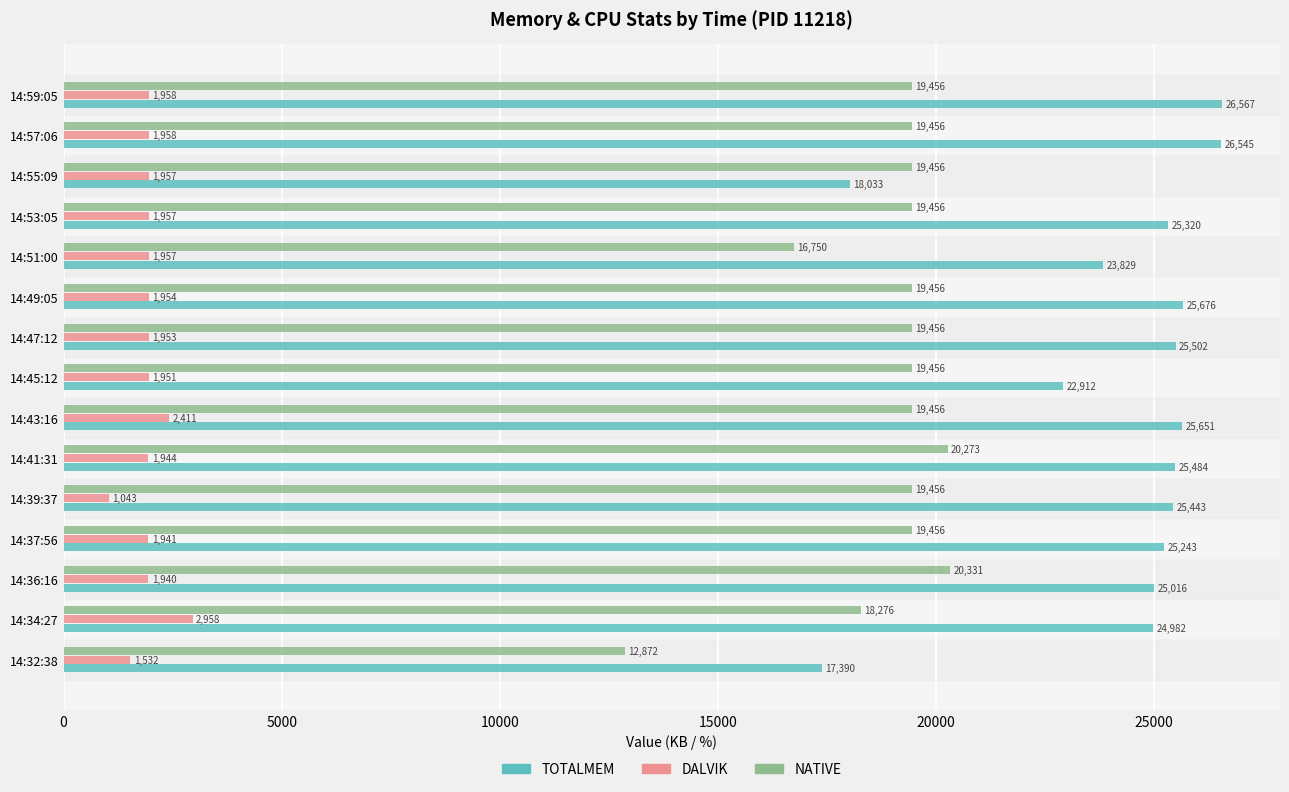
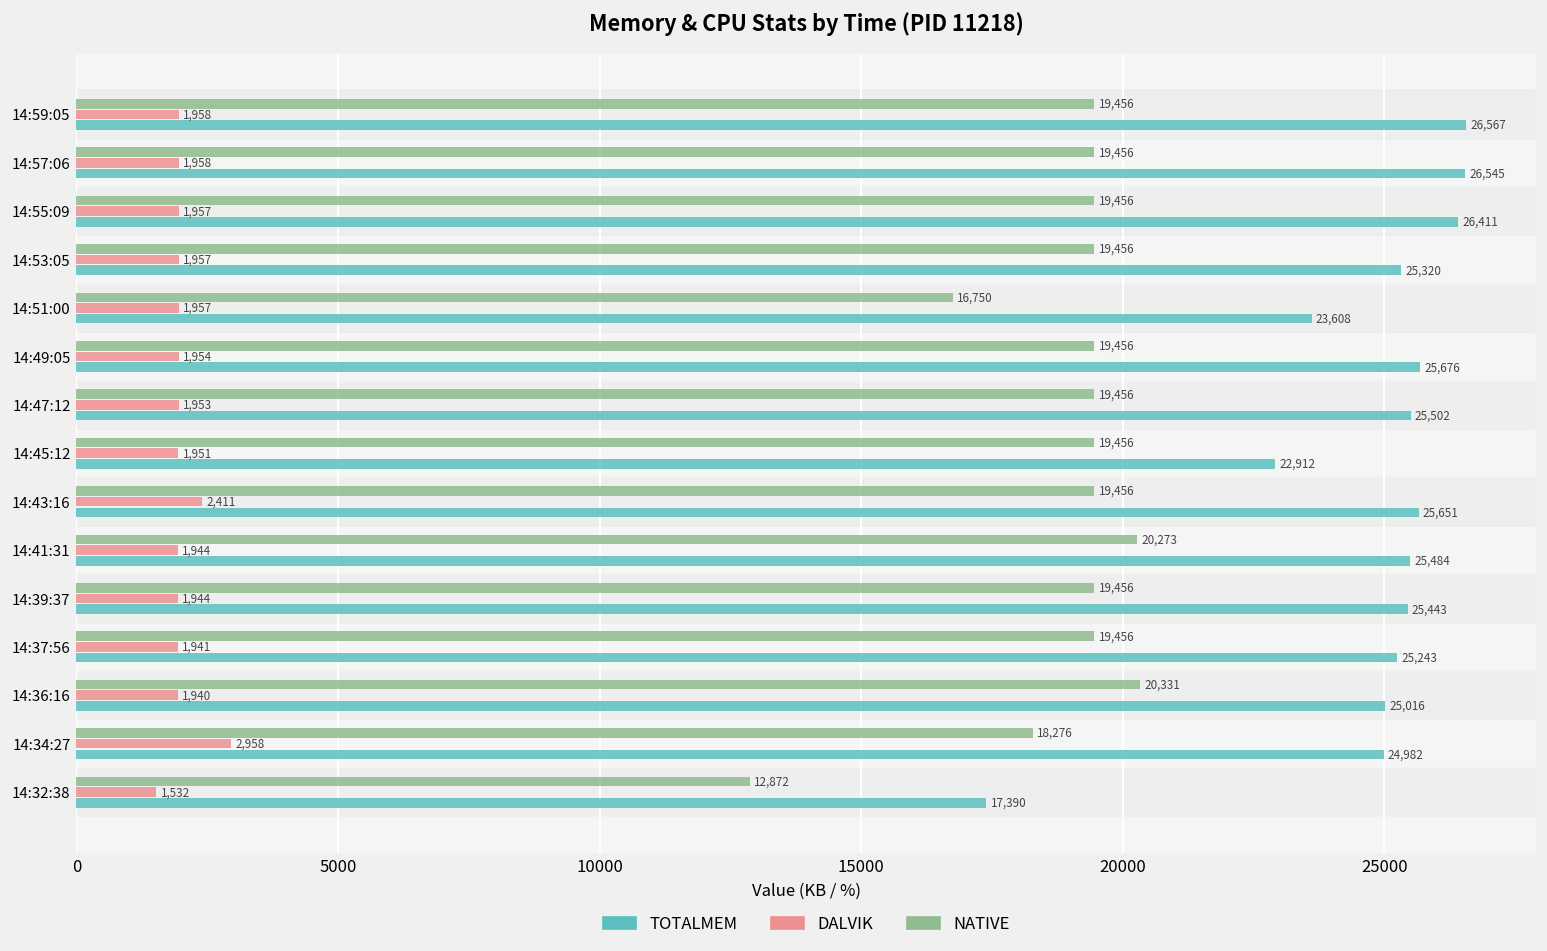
  {
    "TOTALMEM": {
      "14:59:05": "26,567",
      "14:57:06": "26,545",
-     "14:55:09": "18,033",
+     "14:55:09": "26,411",
      "14:53:05": "25,320",
-     "14:51:00": "23,829",
+     "14:51:00": "23,608",
      "14:49:05": "25,676",
      "14:47:12": "25,502",
      "14:45:12": "22,912",
      "14:43:16": "25,651",
      "14:41:31": "25,484",
      "14:39:37": "25,443",
      "14:37:56": "25,243",
      "14:36:16": "25,016",
      "14:34:27": "24,982",
      "14:32:38": "17,390"
    },
    "DALVIK": {
      "14:59:05": "1,958",
      "14:57:06": "1,958",
      "14:55:09": "1,957",
      "14:53:05": "1,957",
      "14:51:00": "1,957",
      "14:49:05": "1,954",
      "14:47:12": "1,953",
      "14:45:12": "1,951",
      "14:43:16": "2,411",
      "14:41:31": "1,944",
-     "14:39:37": "1,043",
+     "14:39:37": "1,944",
      "14:37:56": "1,941",
      "14:36:16": "1,940",
      "14:34:27": "2,958",
      "14:32:38": "1,532"
    },
    "NATIVE": {
      "14:59:05": "19,456",
      "14:57:06": "19,456",
      "14:55:09": "19,456",
      "14:53:05": "19,456",
      "14:51:00": "16,750",
      "14:49:05": "19,456",
      "14:47:12": "19,456",
      "14:45:12": "19,456",
      "14:43:16": "19,456",
      "14:41:31": "20,273",
      "14:39:37": "19,456",
      "14:37:56": "19,456",
      "14:36:16": "20,331",
      "14:34:27": "18,276",
      "14:32:38": "12,872"
    }
  }
